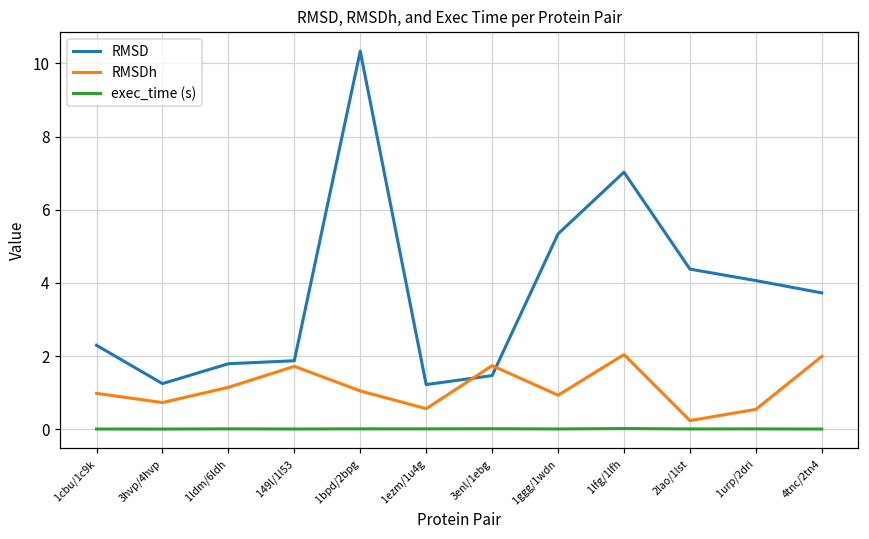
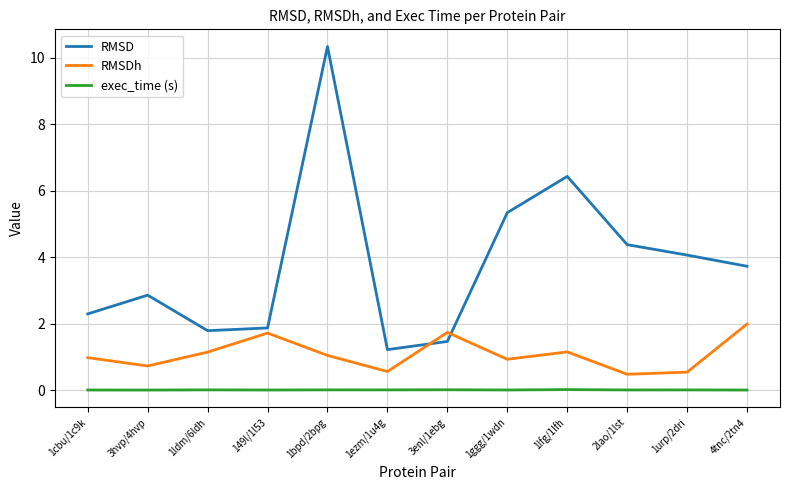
  {
    "RMSD": {
      "1cbu/1c9k": 2.3,
-     "3hvp/4hvp": 1.2,
+     "3hvp/4hvp": 2.9,
      "1ldm/6ldh": 1.8,
      "149l/1l53": 1.9,
      "1bpd/2bpg": 10.3,
      "1ezm/1u4g": 1.2,
      "3enl/1ebg": 1.5,
      "1ggg/1wdn": 5.3,
-     "1lfg/1lfh": 7.0,
+     "1lfg/1lfh": 6.4,
      "2lao/1lst": 4.4,
      "1urp/2dri": 4.1,
      "4tnc/2tn4": 3.7
    },
    "RMSDh": {
      "1cbu/1c9k": 1.0,
      "3hvp/4hvp": 0.7,
      "1ldm/6ldh": 1.1,
      "149l/1l53": 1.7,
      "1bpd/2bpg": 1.0,
      "1ezm/1u4g": 0.6,
      "3enl/1ebg": 1.7,
      "1ggg/1wdn": 0.9,
-     "1lfg/1lfh": 2.0,
-     "2lao/1lst": 0.2,
+     "1lfg/1lfh": 1.2,
+     "2lao/1lst": 0.5,
      "1urp/2dri": 0.5,
      "4tnc/2tn4": 2.0
    },
    "exec_time (s)": {
      "1cbu/1c9k": 0.0,
      "3hvp/4hvp": 0.0,
      "1ldm/6ldh": 0.0,
      "149l/1l53": 0.0,
      "1bpd/2bpg": 0.0,
      "1ezm/1u4g": 0.0,
      "3enl/1ebg": 0.0,
      "1ggg/1wdn": 0.0,
      "1lfg/1lfh": 0.0,
      "2lao/1lst": 0.0,
      "1urp/2dri": 0.0,
      "4tnc/2tn4": 0.0
    }
  }
